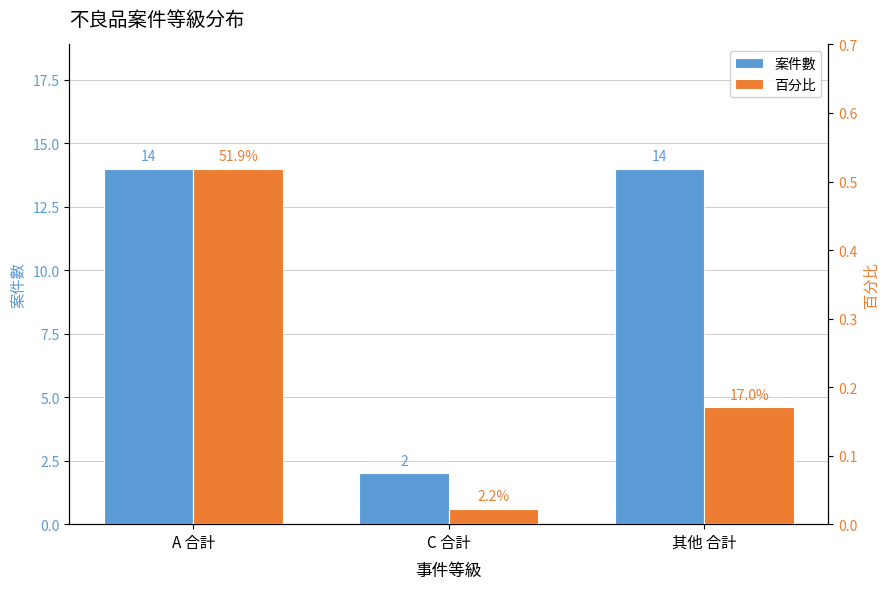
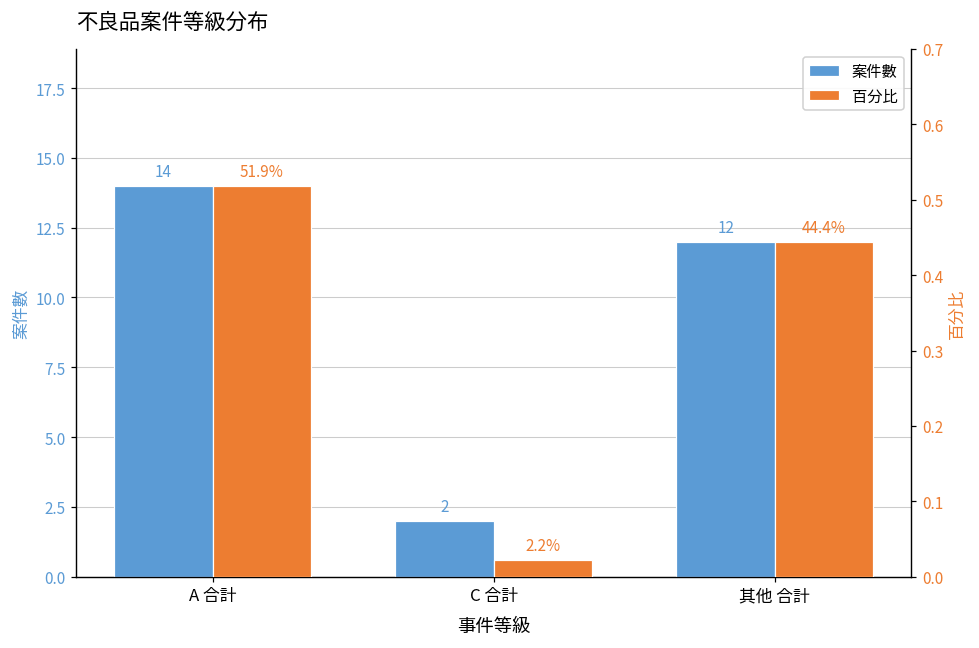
  {
    "案件數": {
      "A 合計": "14",
      "C 合計": "2",
-     "其他 合計": "14"
+     "其他 合計": "12"
    },
    "百分比": {
      "A 合計": "51.9%",
      "C 合計": "2.2%",
-     "其他 合計": "17.0%"
+     "其他 合計": "44.4%"
    }
  }
